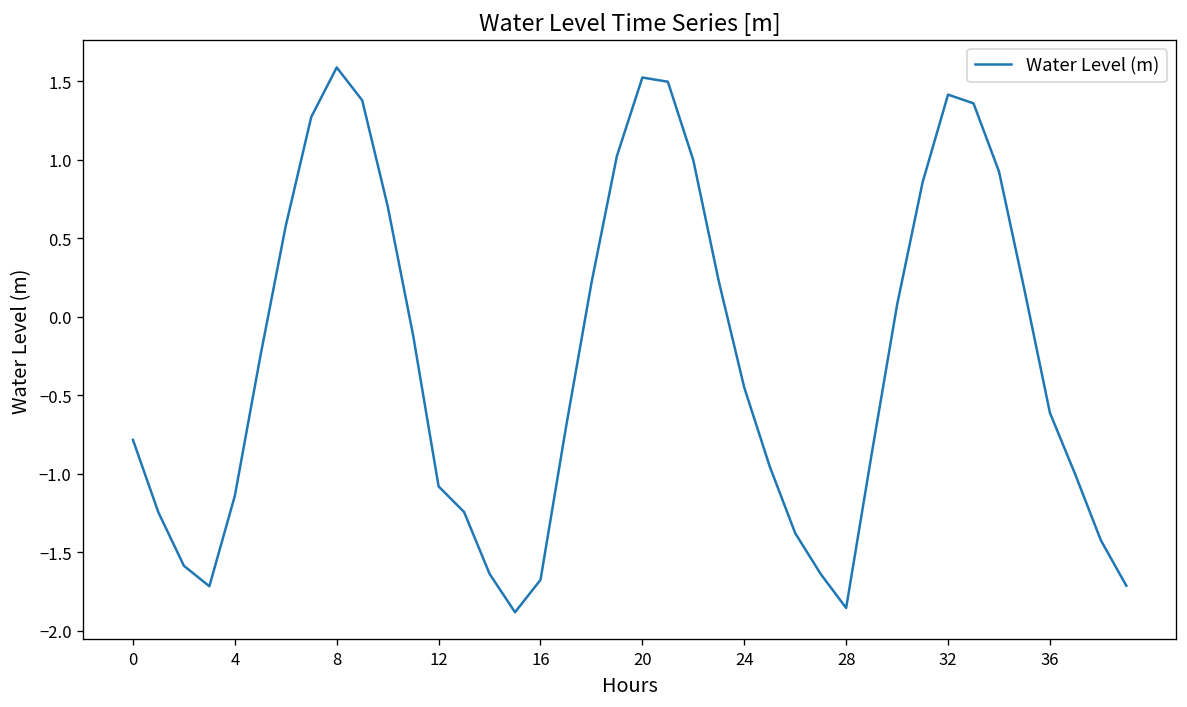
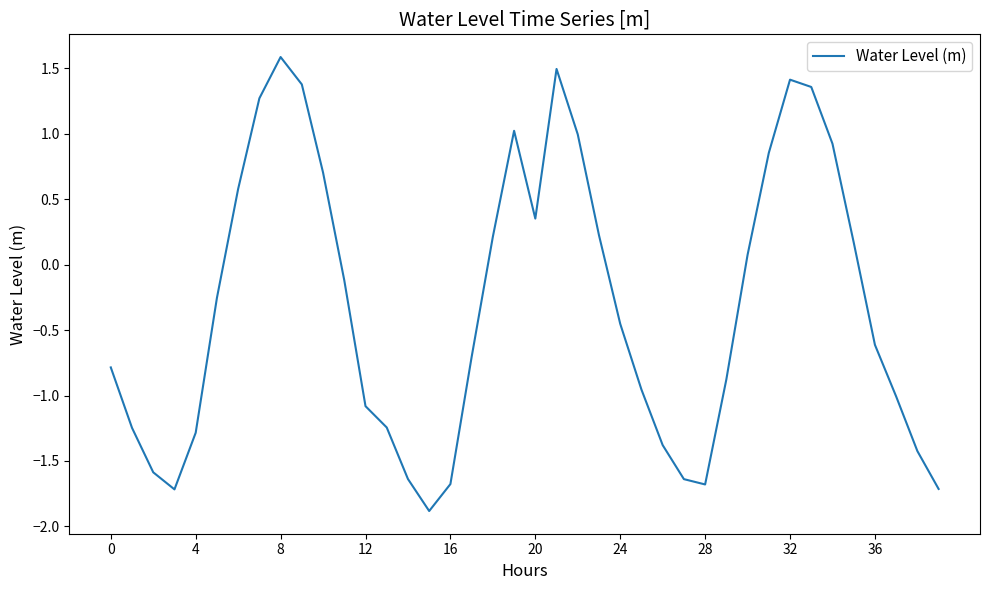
  {
    "0": -0.78,
-   "4": -1.14,
+   "4": -1.28,
    "8": 1.59,
    "12": -1.08,
    "16": -1.68,
-   "20": 1.52,
+   "20": 0.35,
    "24": -0.45,
-   "28": -1.86,
+   "28": -1.68,
    "32": 1.41,
    "36": -0.61
  }
